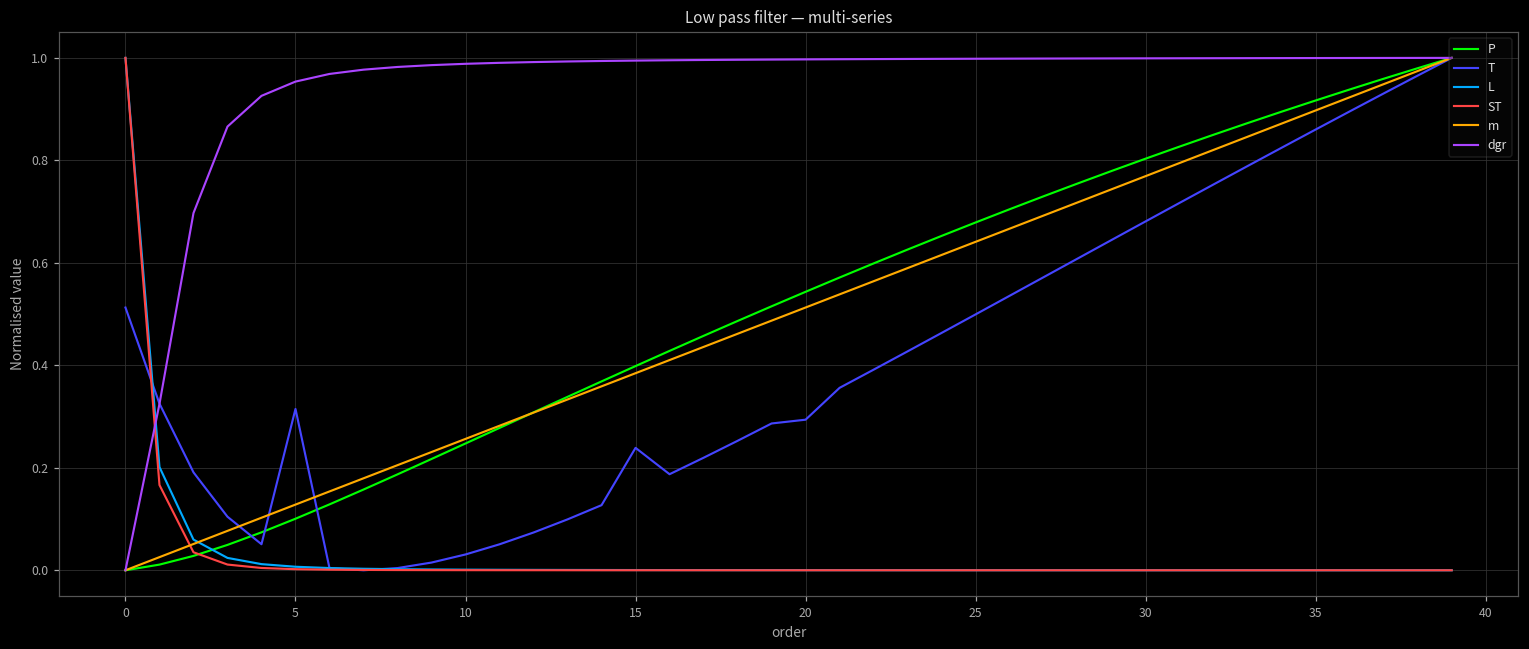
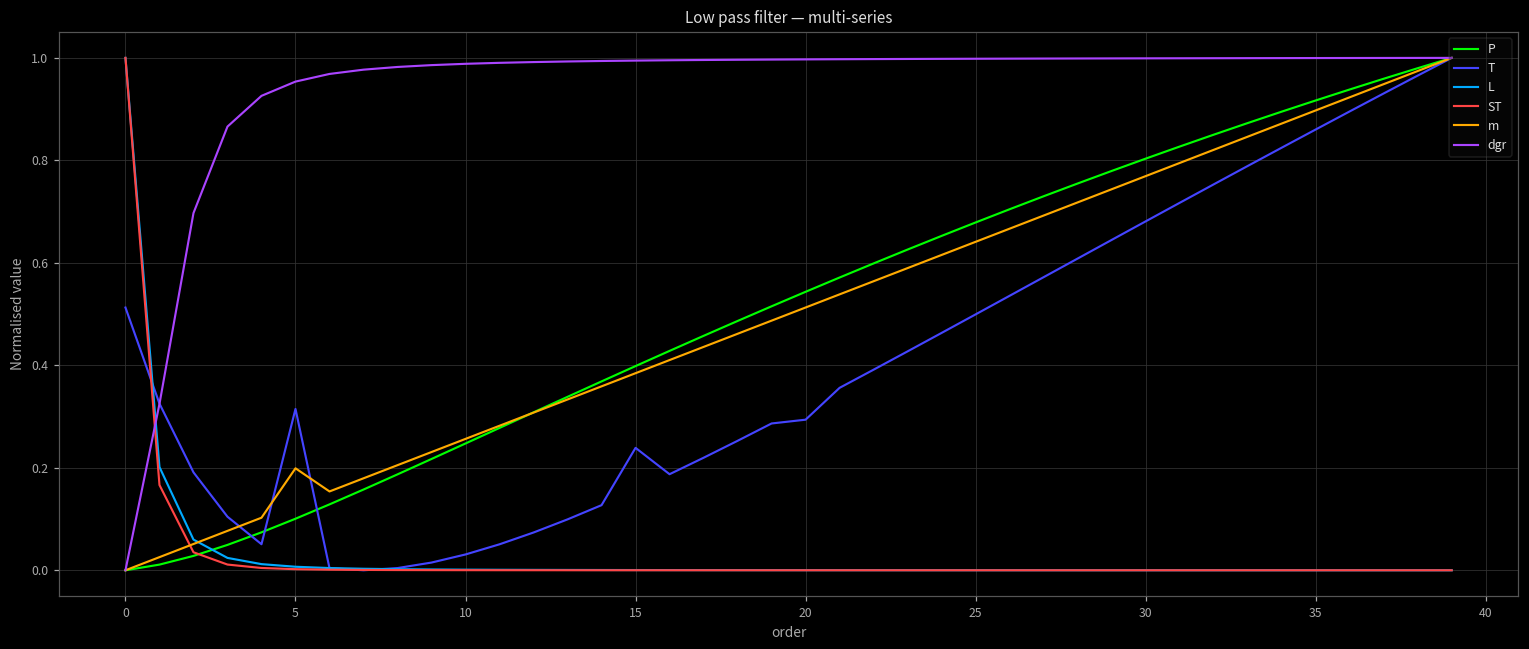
  {
    "P": {
      "5": 0.10,
      "10": 0.25,
      "15": 0.40,
      "20": 0.54,
      "25": 0.68,
      "30": 0.80,
      "35": 0.92
    },
    "T": {
      "0": 0.51,
      "5": 0.31,
      "10": 0.03,
      "15": 0.24,
      "20": 0.29,
      "25": 0.50,
      "30": 0.68,
      "35": 0.86
    },
    "m": {
-     "5": 0.13,
+     "5": 0.20,
      "10": 0.26,
      "15": 0.38,
      "20": 0.51,
      "25": 0.64,
      "30": 0.77,
      "35": 0.90
    },
    "dgr": {
      "5": 0.95,
      "10": 0.99,
      "15": 0.99,
      "20": 1.00,
      "25": 1.00,
      "30": 1.00,
      "35": 1.00
    }
  }
